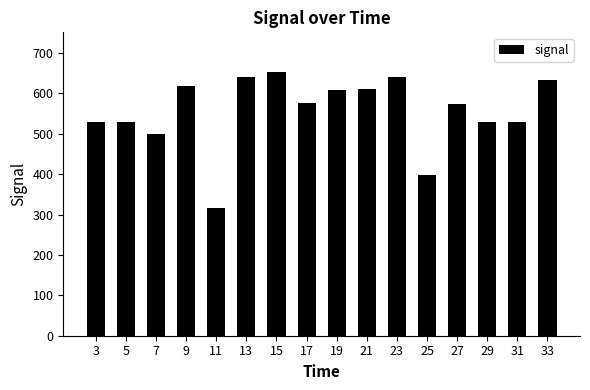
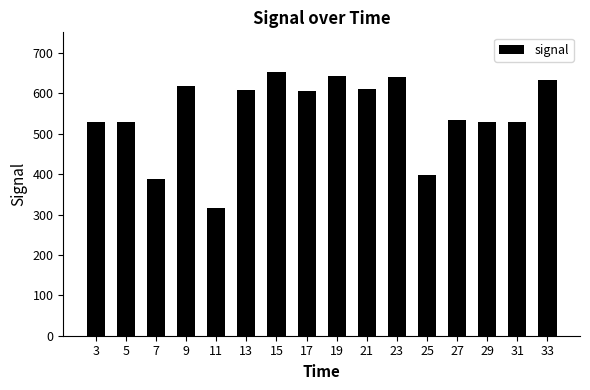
  {
    "3": 530,
    "5": 530,
-   "7": 500,
+   "7": 390,
    "9": 620,
    "11": 320,
-   "13": 640,
+   "13": 610,
    "15": 650,
-   "17": 580,
-   "19": 610,
+   "17": 610,
+   "19": 640,
    "21": 610,
    "23": 640,
    "25": 400,
-   "27": 570,
+   "27": 530,
    "29": 530,
    "31": 530,
    "33": 630
  }
